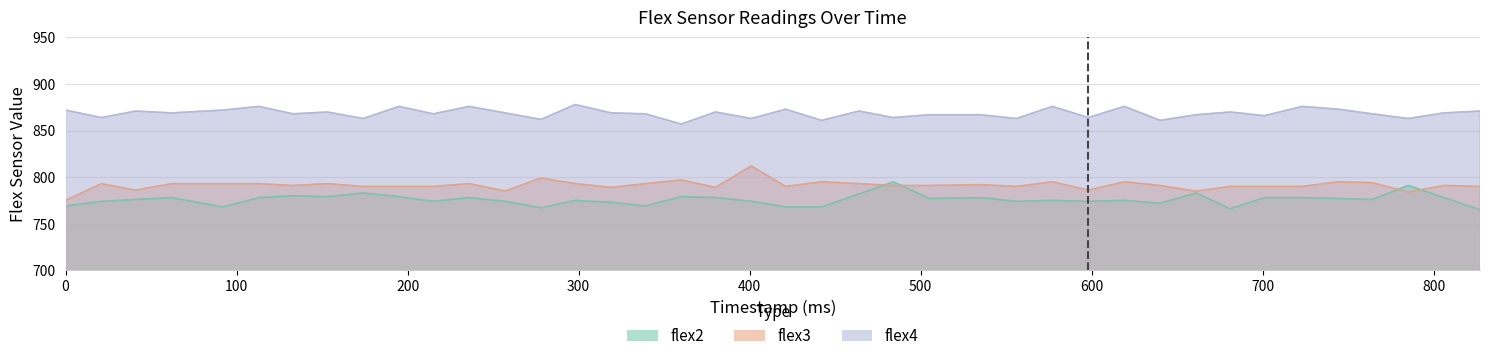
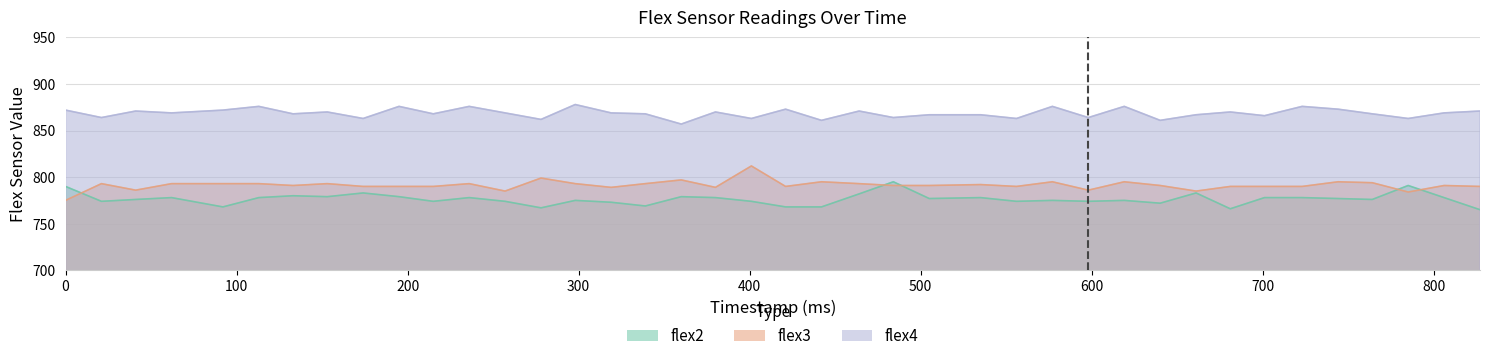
  {
    "flex2": {
-     "0": 770
+     "0": 790
    },
    "flex3": {
      "0": 780
    },
    "flex4": {
      "0": 870
    }
  }
